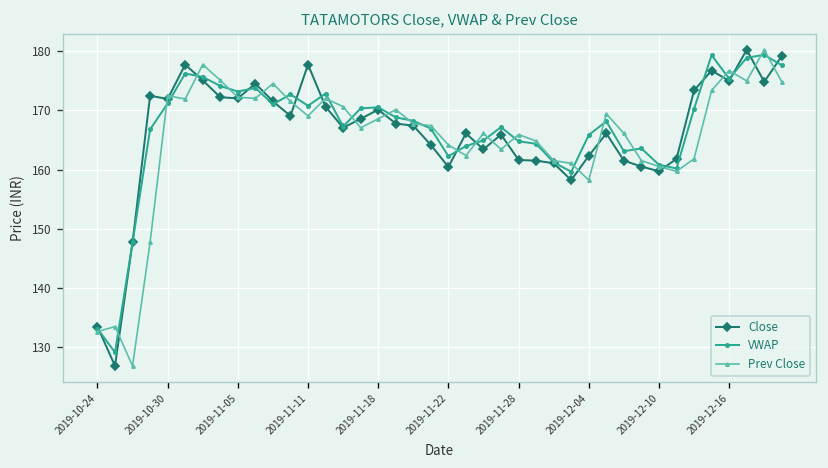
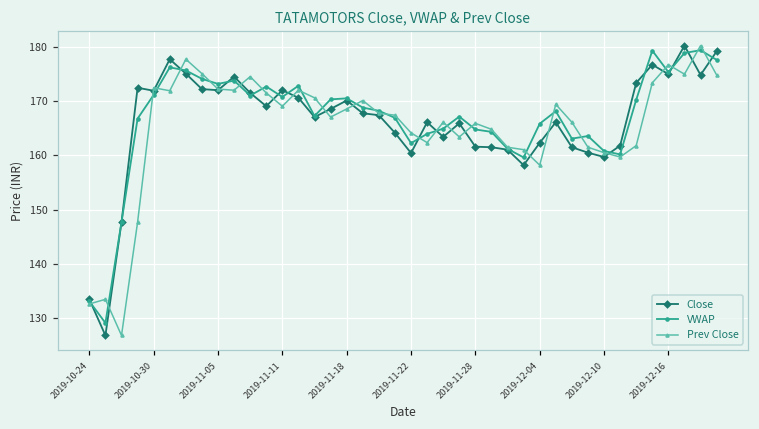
  {
    "Close": {
      "2019-10-30": 172,
-     "2019-11-11": 178,
+     "2019-11-11": 172,
      "2019-11-22": 160,
      "2019-11-28": 162,
      "2019-12-04": 162,
      "2019-12-10": 160
    }
  }
